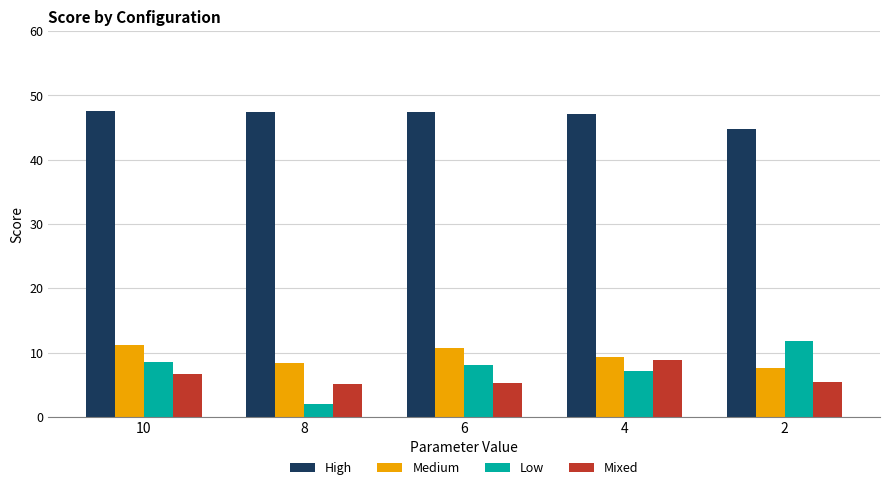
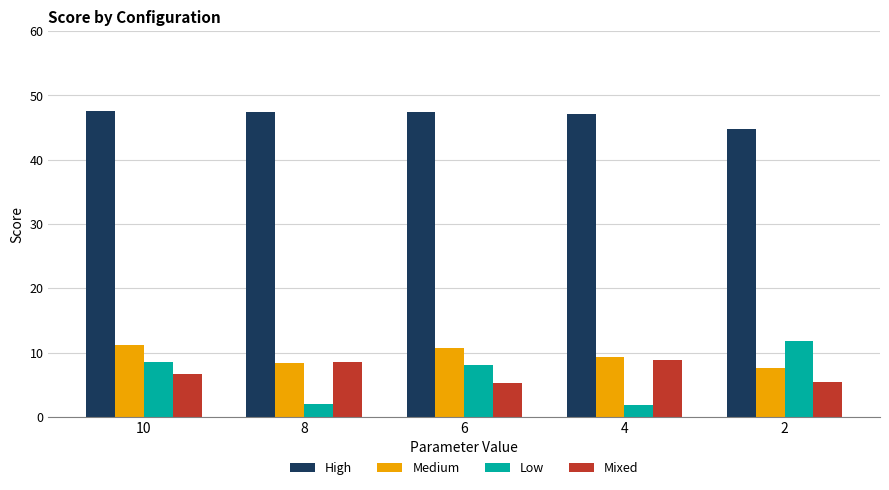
  {
    "High": {
      "10": 48,
      "8": 48,
      "6": 47,
      "4": 47,
      "2": 45
    },
    "Medium": {
      "10": 11,
      "8": 8,
      "6": 11,
      "4": 9,
      "2": 8
    },
    "Low": {
      "10": 8,
      "8": 2,
      "6": 8,
-     "4": 7,
+     "4": 2,
      "2": 12
    },
    "Mixed": {
      "10": 7,
-     "8": 5,
+     "8": 8,
      "6": 5,
      "4": 9,
      "2": 5
    }
  }
